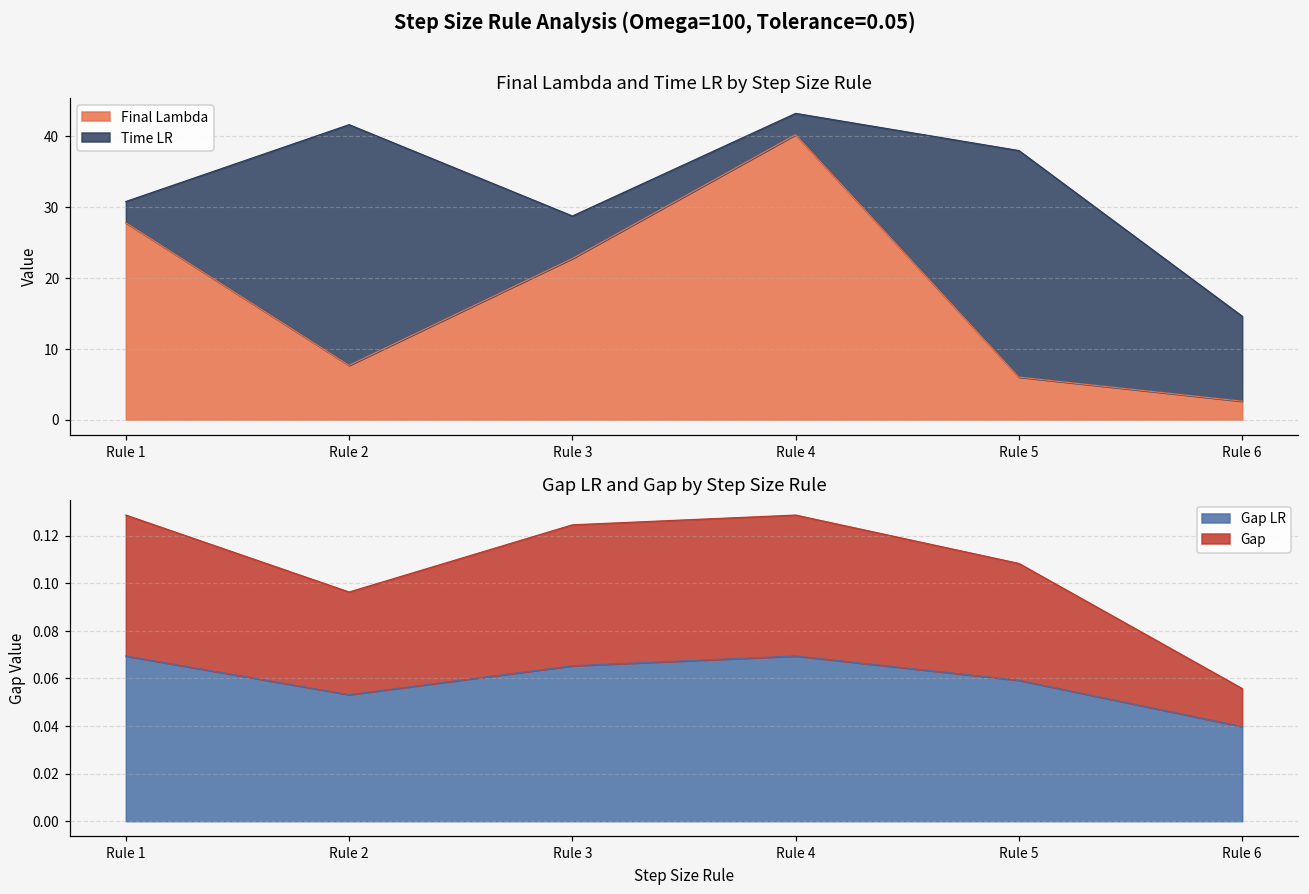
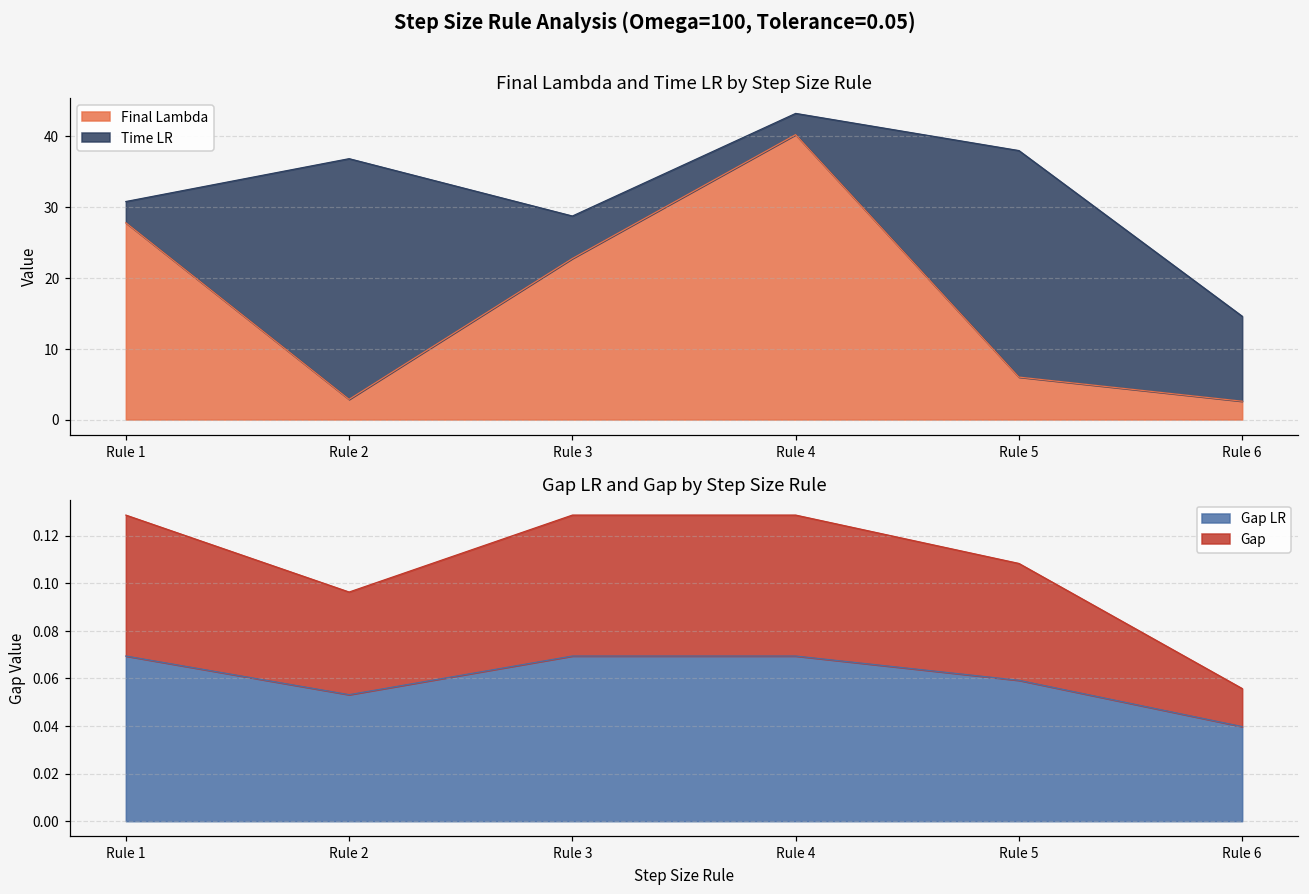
  {
    "Final Lambda and Time LR by Step Size Rule": {
      "Final Lambda": {
        "Rule 1": 28,
-       "Rule 2": 8,
+       "Rule 2": 3,
        "Rule 3": 23,
        "Rule 4": 40,
        "Rule 5": 6,
        "Rule 6": 3
      },
      "Time LR": {
        "Rule 1": 3,
        "Rule 2": 34,
        "Rule 3": 6,
        "Rule 4": 3,
        "Rule 5": 32,
        "Rule 6": 12
      }
    },
    "Gap LR and Gap by Step Size Rule": {
      "Gap LR": {
        "Rule 1": 0.069,
        "Rule 2": 0.053,
-       "Rule 3": 0.065,
+       "Rule 3": 0.069,
        "Rule 4": 0.069,
        "Rule 5": 0.059,
        "Rule 6": 0.040
      },
      "Gap": {
        "Rule 1": 0.059,
        "Rule 2": 0.043,
        "Rule 3": 0.059,
        "Rule 4": 0.059,
        "Rule 5": 0.049,
        "Rule 6": 0.016
      }
    }
  }
